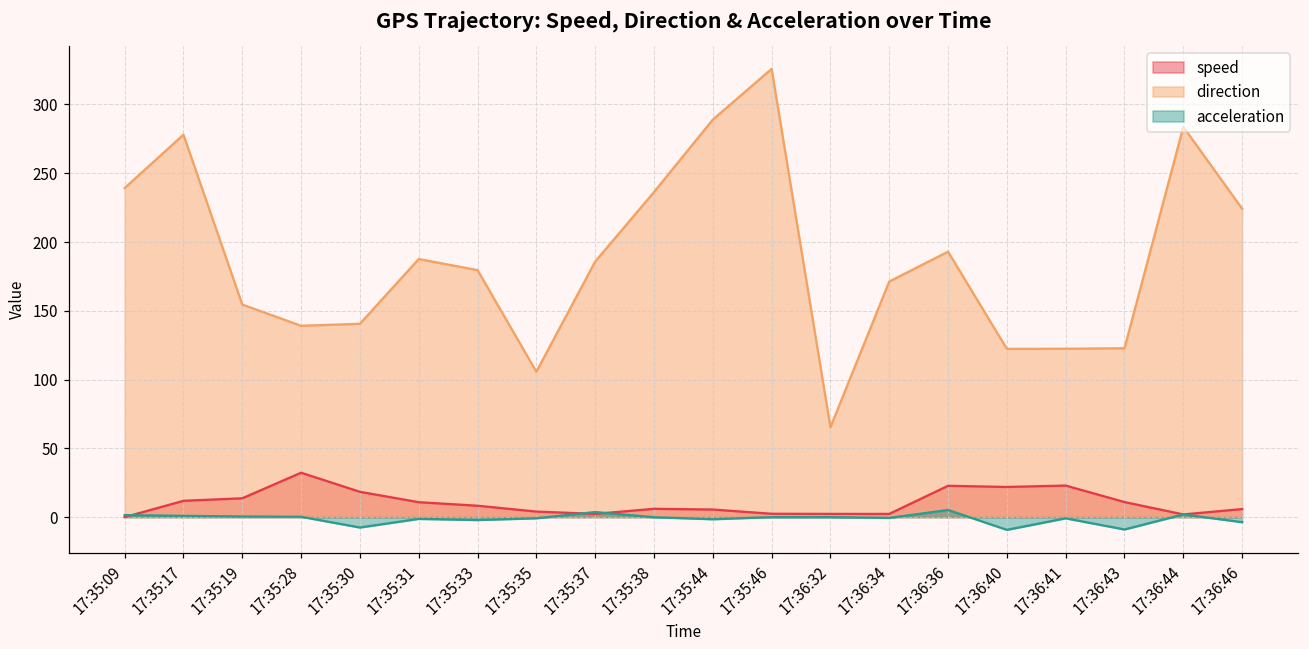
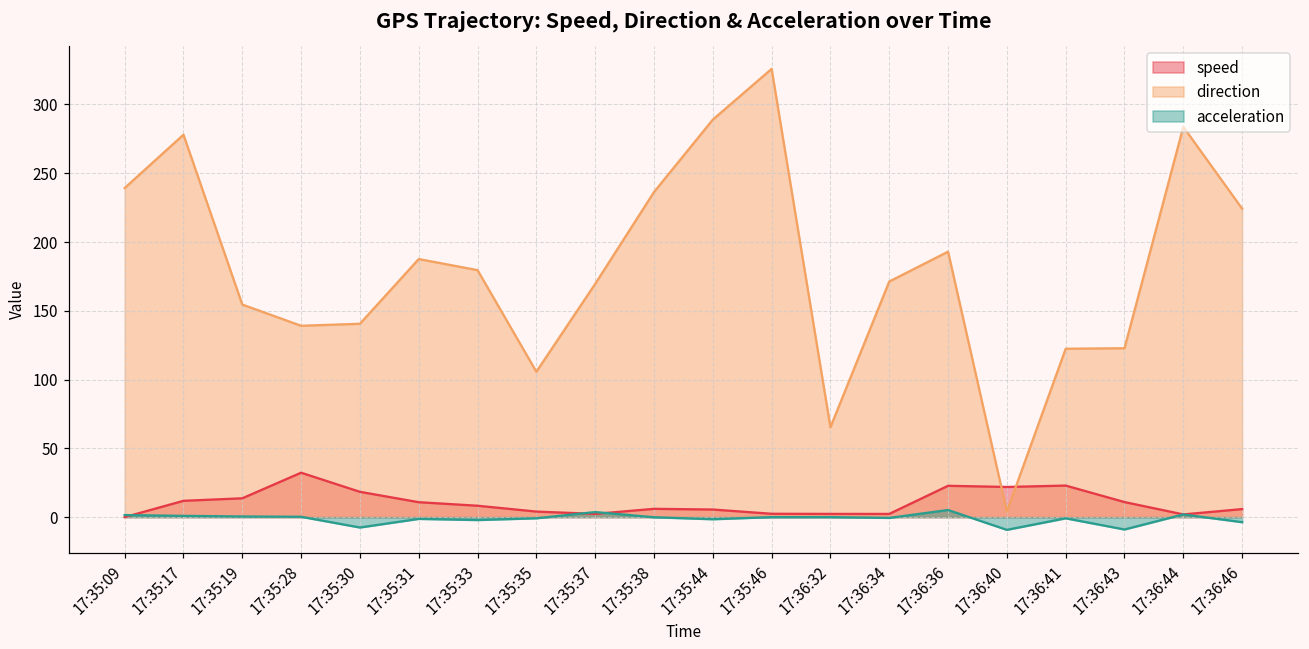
  {
    "speed": {
      "17:35:17": 12,
      "17:35:19": 14,
      "17:35:28": 32,
      "17:35:30": 18,
      "17:35:31": 11,
      "17:35:33": 8,
      "17:35:35": 4,
      "17:35:38": 6,
      "17:35:44": 6,
      "17:35:46": 2,
      "17:36:32": 2,
      "17:36:34": 2,
      "17:36:36": 23,
      "17:36:40": 22,
      "17:36:41": 23,
      "17:36:43": 11,
      "17:36:46": 6
    },
    "direction": {
      "17:35:09": 239,
      "17:35:17": 278,
      "17:35:19": 155,
      "17:35:28": 139,
      "17:35:30": 141,
      "17:35:31": 188,
      "17:35:33": 180,
      "17:35:35": 106,
-     "17:35:37": 186,
+     "17:35:37": 170,
      "17:35:38": 236,
      "17:35:44": 289,
      "17:35:46": 326,
      "17:36:32": 65,
      "17:36:34": 171,
      "17:36:36": 193,
-     "17:36:40": 122,
+     "17:36:40": 4,
      "17:36:41": 122,
      "17:36:43": 123,
      "17:36:46": 224
    }
  }
